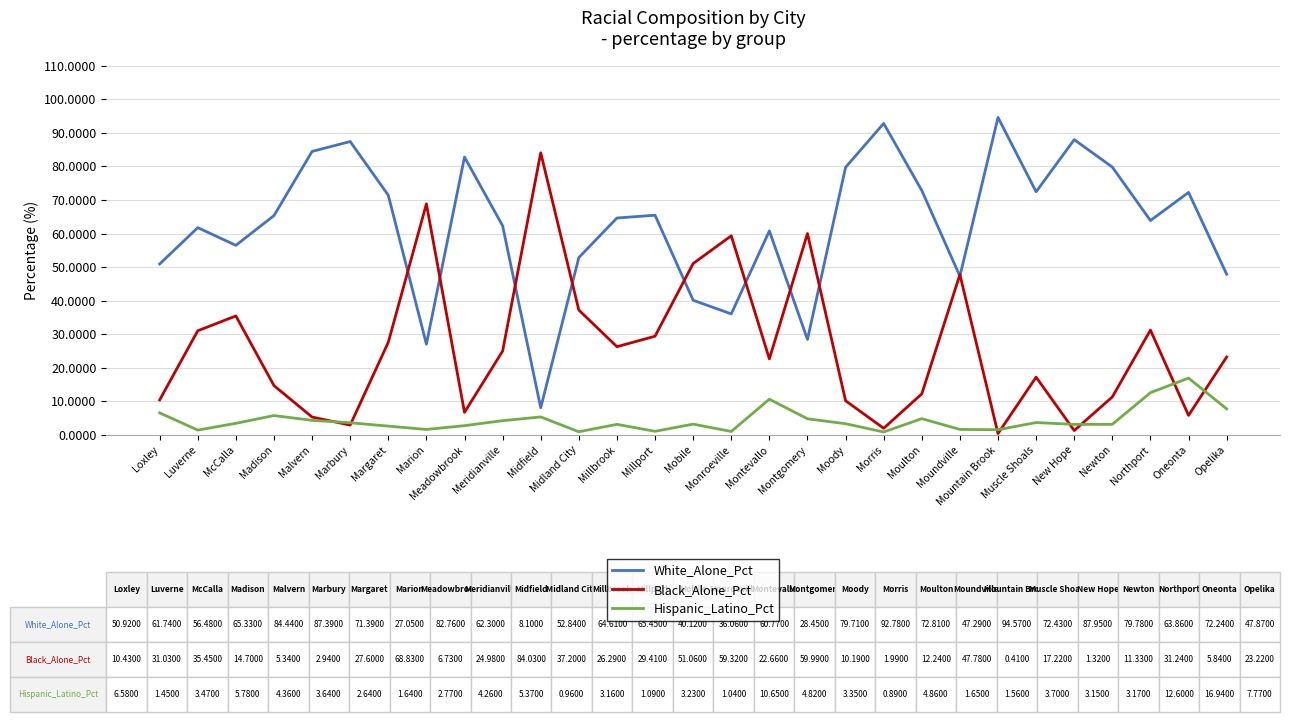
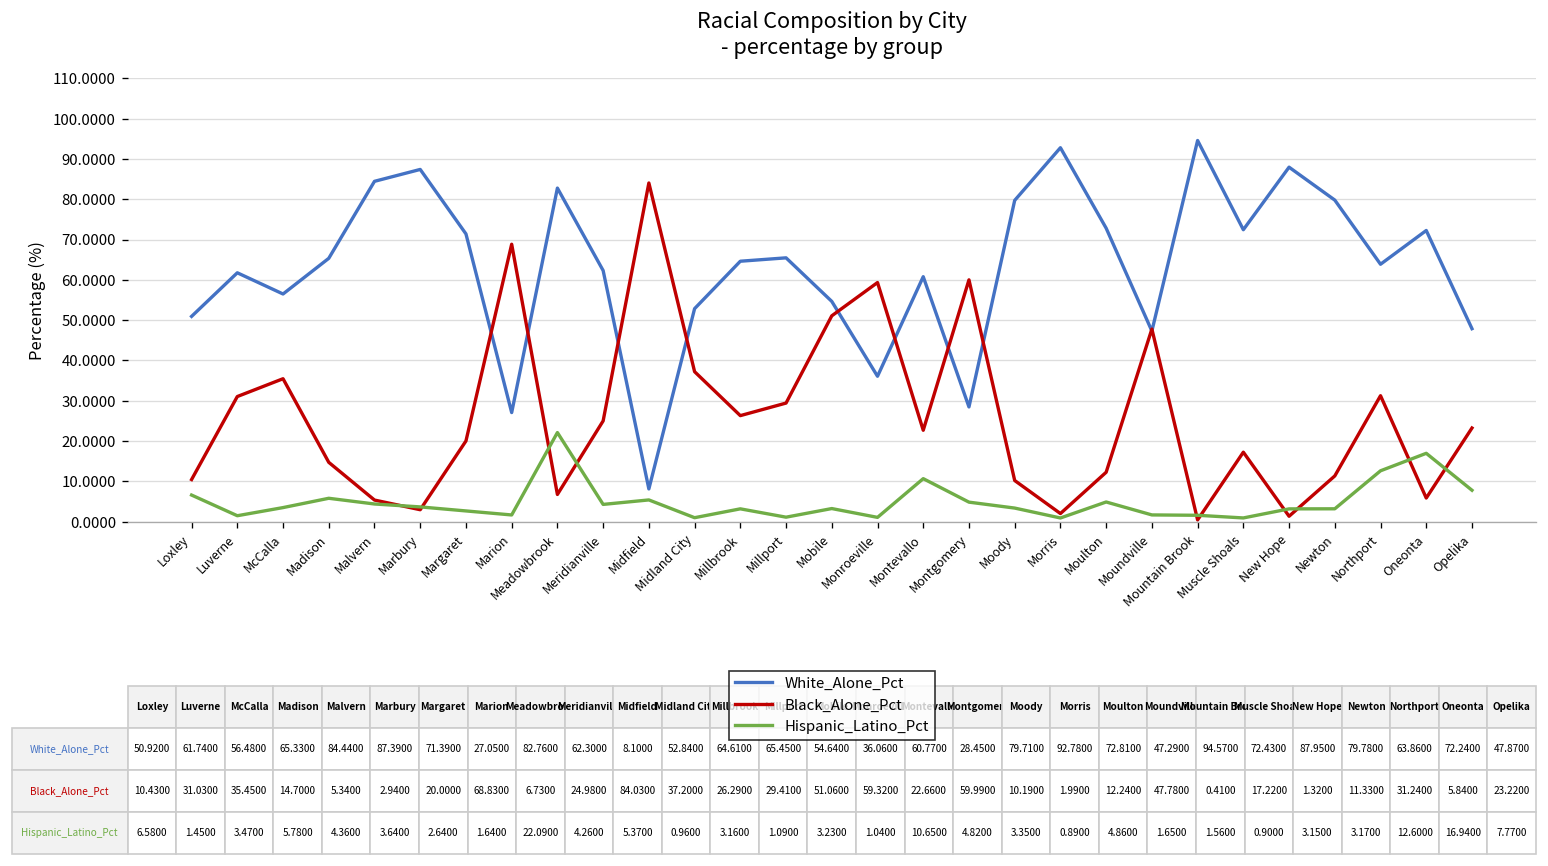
  {
    "White_Alone_Pct": {
      "Loxley": 51,
      "Luverne": 62,
      "McCalla": 56,
      "Madison": 65,
      "Malvern": 84,
      "Marbury": 87,
      "Margaret": 71,
      "Marion": 27,
      "Meadowbrook": 83,
      "Meridianville": 62,
      "Midfield": 8,
      "Midland City": 53,
      "Millbrook": 65,
      "Millport": 65,
-     "Mobile": 40,
+     "Mobile": 55,
      "Monroeville": 36,
      "Montevallo": 61,
      "Montgomery": 28,
      "Moody": 80,
      "Morris": 93,
      "Moulton": 73,
      "Mountain Brook": 95,
      "Muscle Shoals": 72,
      "New Hope": 88,
      "Newton": 80,
      "Northport": 64,
      "Oneonta": 72,
      "Opelika": 48
    },
    "Black_Alone_Pct": {
-     "Margaret": 27.6000
+     "Margaret": 20.0000
    },
    "Hispanic_Latino_Pct": {
-     "Meadowbrook": 2.7700,
-     "Muscle Shoals": 3.7000
+     "Meadowbrook": 22.0900,
+     "Muscle Shoals": 0.9000
    }
  }
